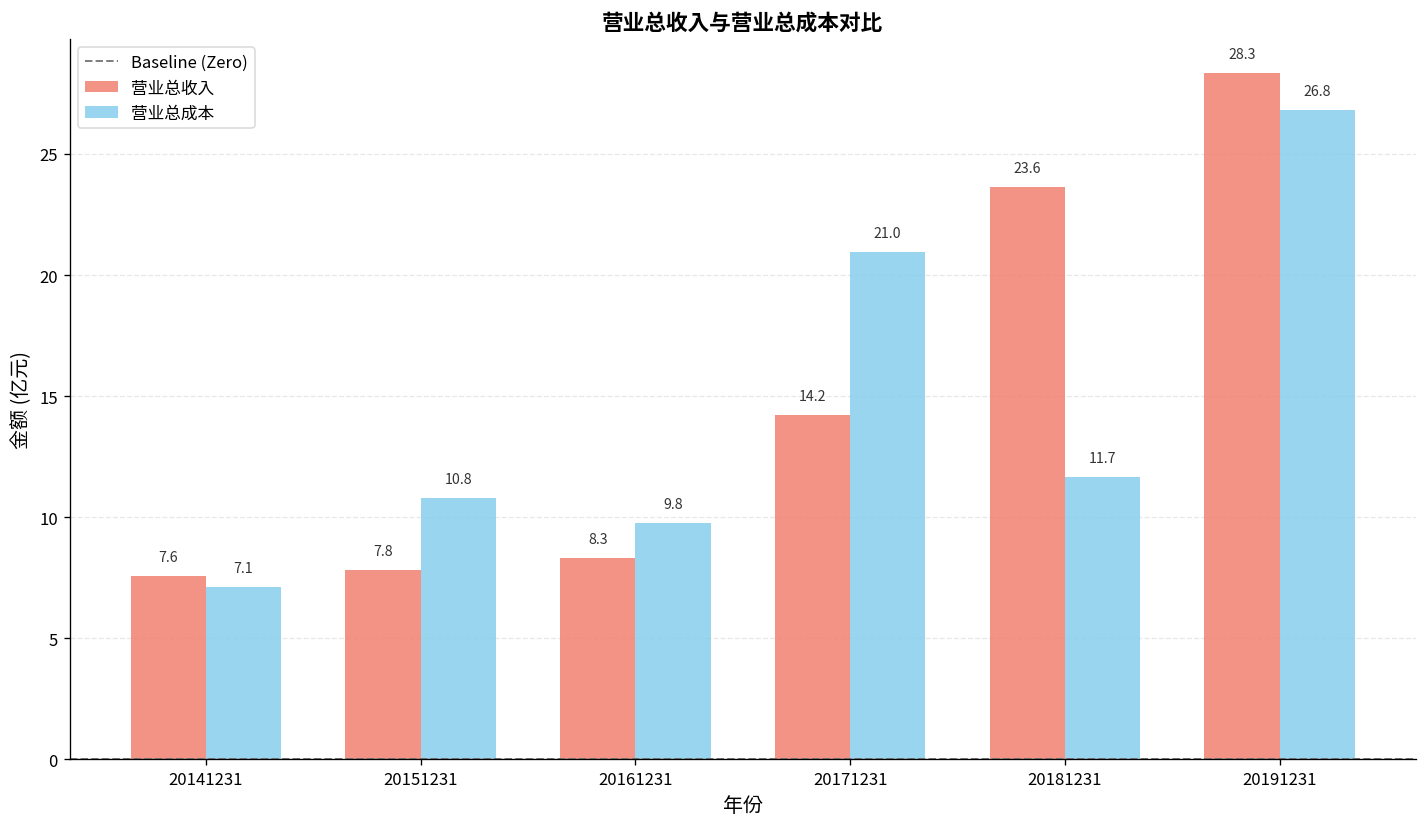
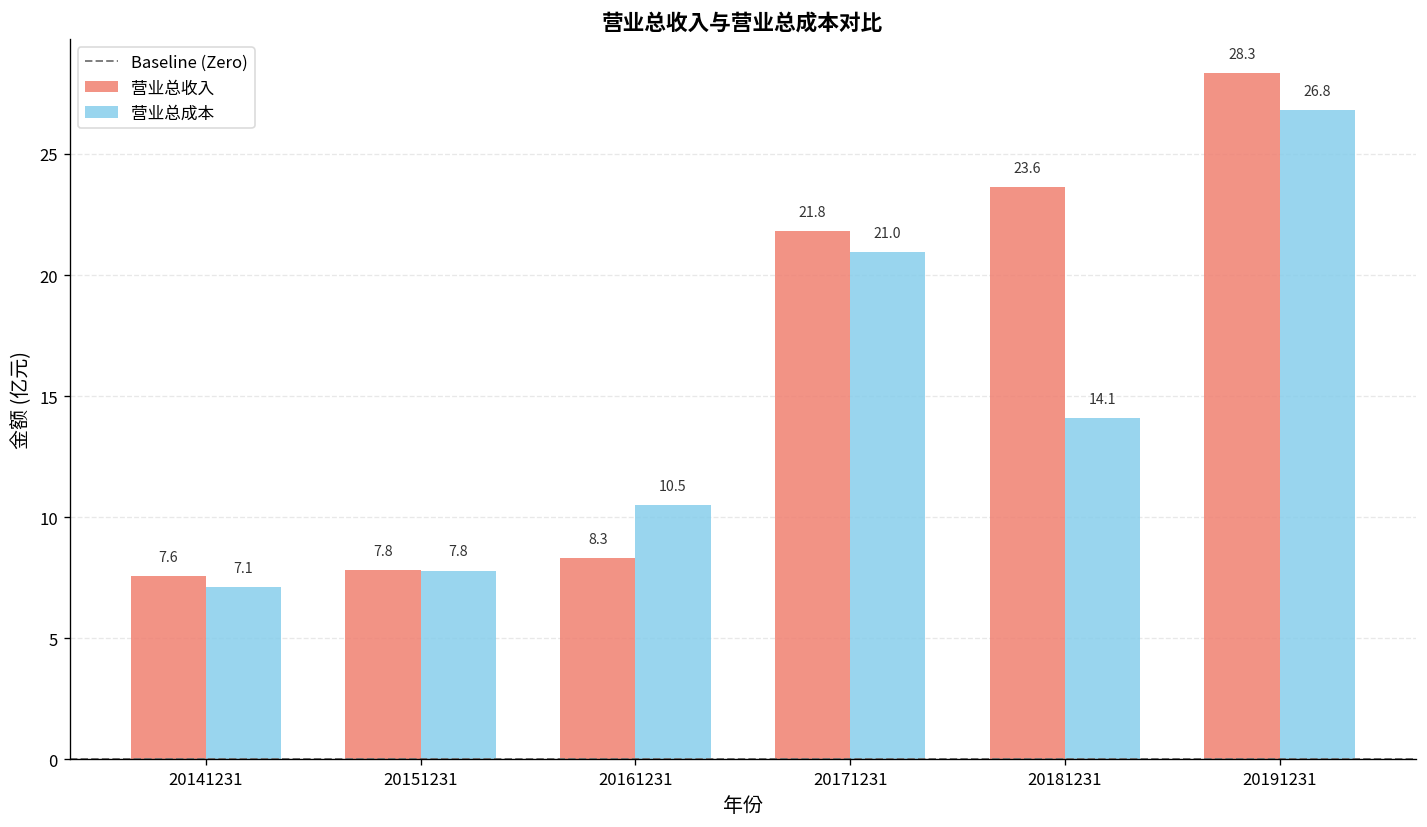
  {
    "营业总收入": {
      "20141231": 7.6,
      "20151231": 7.8,
      "20161231": 8.3,
-     "20171231": 14.2,
+     "20171231": 21.8,
      "20181231": 23.6,
      "20191231": 28.3
    },
    "营业总成本": {
      "20141231": 7.1,
-     "20151231": 10.8,
-     "20161231": 9.8,
+     "20151231": 7.8,
+     "20161231": 10.5,
      "20171231": 21.0,
-     "20181231": 11.7,
+     "20181231": 14.1,
      "20191231": 26.8
    }
  }
